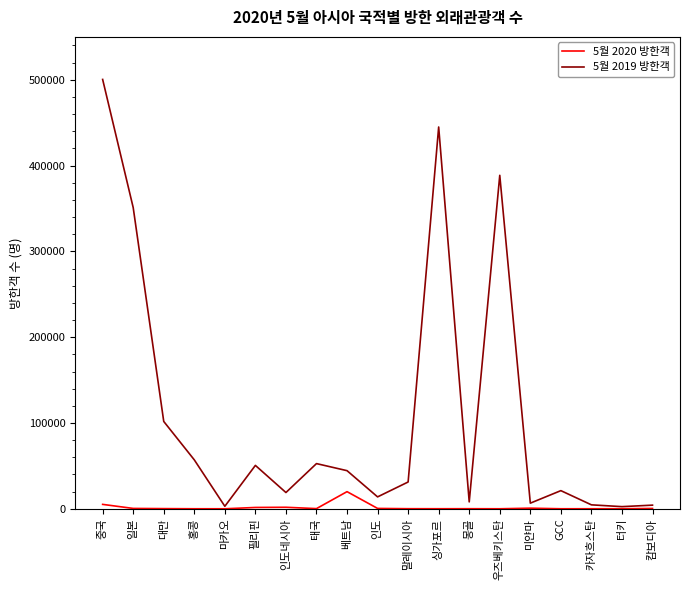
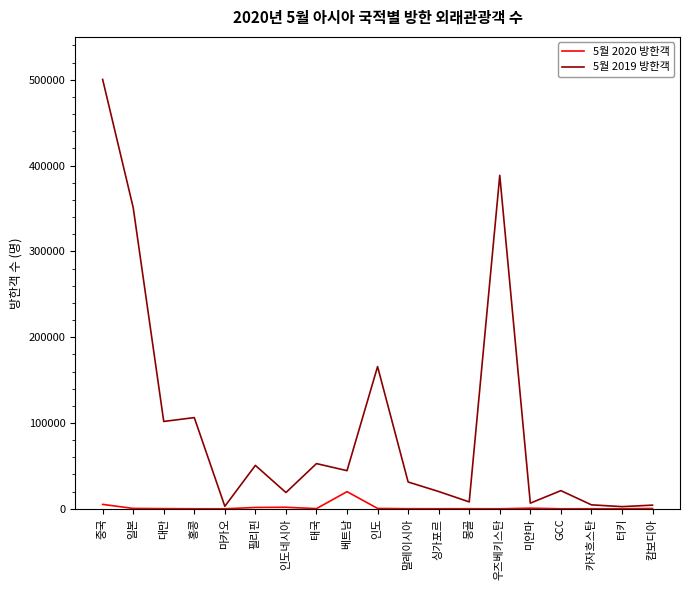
  {
    "5월 2020 방한객": {
      "중국": 10000,
      "일본": 0,
      "대만": 0,
      "홍콩": 0,
      "필리핀": 0,
      "인도네시아": 0,
      "태국": 0,
      "베트남": 20000,
      "인도": 0,
      "말레이시아": 0,
      "싱가포르": 0,
      "몽골": 0,
      "우즈베키스탄": 0,
      "미얀마": 0,
      "GCC": 0,
      "카자흐스탄": 0,
      "캄보디아": 0
    },
    "5월 2019 방한객": {
      "중국": 500000,
      "일본": 350000,
      "대만": 100000,
-     "홍콩": 60000,
+     "홍콩": 110000,
      "필리핀": 50000,
      "인도네시아": 20000,
      "태국": 50000,
      "베트남": 40000,
-     "인도": 10000,
+     "인도": 170000,
      "말레이시아": 30000,
-     "싱가포르": 440000,
+     "싱가포르": 20000,
      "몽골": 10000,
      "우즈베키스탄": 390000,
      "미얀마": 10000,
      "GCC": 20000,
      "카자흐스탄": 0,
      "캄보디아": 0
    }
  }
